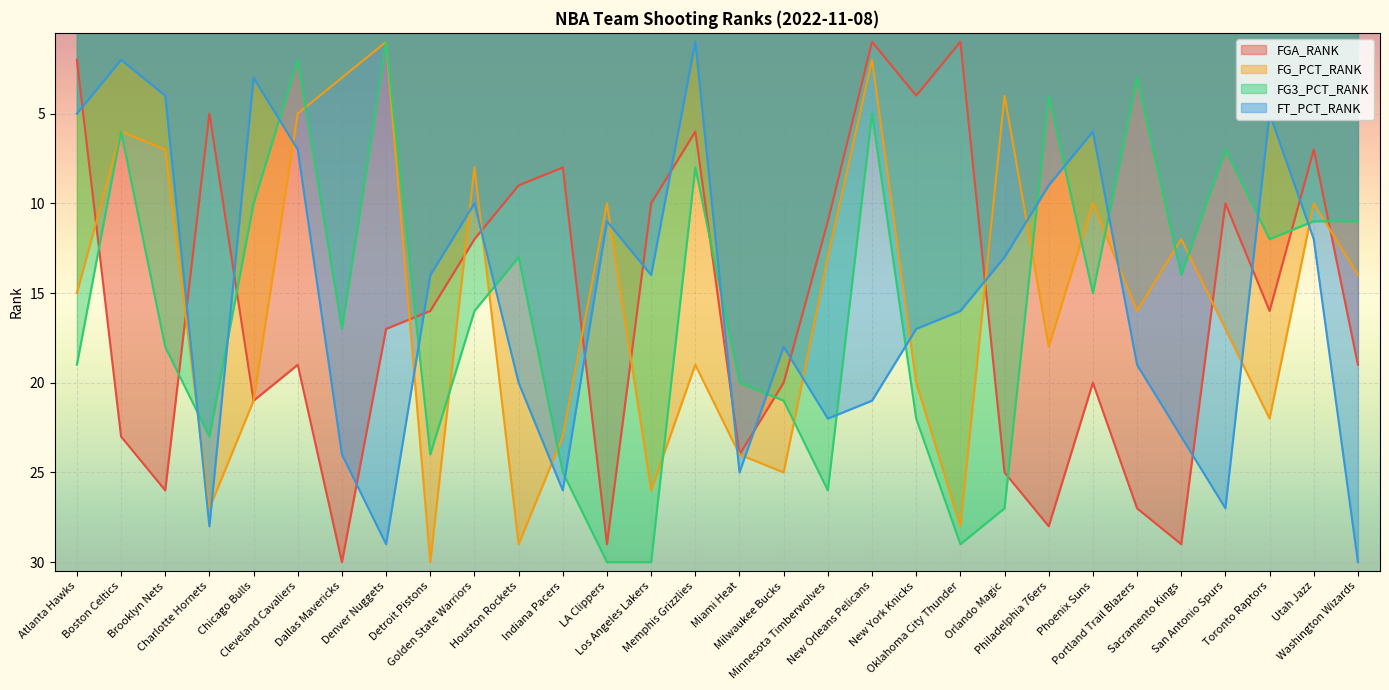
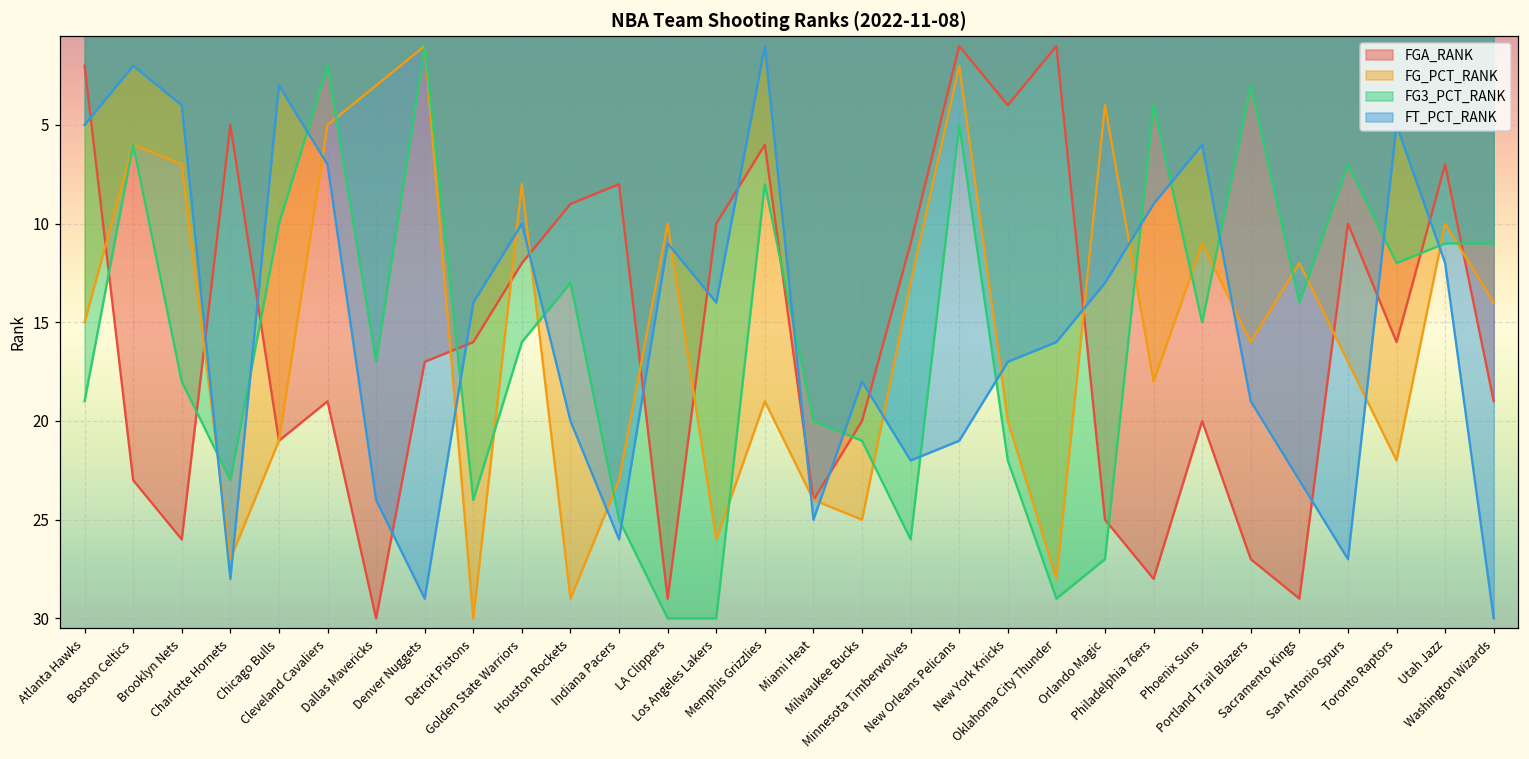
  {
    "FGA_RANK": {
      "Atlanta Hawks": 2,
      "Boston Celtics": 23,
      "Brooklyn Nets": 26,
      "Charlotte Hornets": 5,
      "Cleveland Cavaliers": 19,
      "Dallas Mavericks": 30,
      "Denver Nuggets": 17,
      "Detroit Pistons": 16,
      "Golden State Warriors": 12,
      "Houston Rockets": 9,
      "Indiana Pacers": 8,
      "LA Clippers": 29,
      "Los Angeles Lakers": 10,
      "Memphis Grizzlies": 6,
      "Milwaukee Bucks": 20,
      "Minnesota Timberwolves": 11,
      "New Orleans Pelicans": 1,
      "New York Knicks": 4,
      "Oklahoma City Thunder": 1,
      "Orlando Magic": 25,
      "Philadelphia 76ers": 28,
      "Phoenix Suns": 20,
      "Portland Trail Blazers": 27,
      "Sacramento Kings": 29,
      "San Antonio Spurs": 10,
      "Toronto Raptors": 16,
      "Utah Jazz": 7,
      "Washington Wizards": 19
    },
    "FG_PCT_RANK": {
      "Atlanta Hawks": 15,
      "Brooklyn Nets": 7,
      "Charlotte Hornets": 27,
      "Cleveland Cavaliers": 5,
      "Dallas Mavericks": 3,
      "Detroit Pistons": 30,
      "Golden State Warriors": 8,
      "Houston Rockets": 29,
      "Indiana Pacers": 23,
      "LA Clippers": 10,
      "Los Angeles Lakers": 26,
      "Memphis Grizzlies": 19,
      "Milwaukee Bucks": 25,
      "Minnesota Timberwolves": 13,
      "New Orleans Pelicans": 2,
      "New York Knicks": 20,
      "Oklahoma City Thunder": 28,
      "Orlando Magic": 4,
      "Philadelphia 76ers": 18,
-     "Phoenix Suns": 10,
+     "Phoenix Suns": 11,
      "Portland Trail Blazers": 16,
      "Sacramento Kings": 12,
      "San Antonio Spurs": 17,
      "Toronto Raptors": 22,
      "Utah Jazz": 10,
      "Washington Wizards": 14
    },
    "FG3_PCT_RANK": {
      "Atlanta Hawks": 19,
      "Brooklyn Nets": 18,
      "Charlotte Hornets": 23,
      "Chicago Bulls": 10,
      "Cleveland Cavaliers": 2,
      "Dallas Mavericks": 17,
      "Detroit Pistons": 24,
      "Golden State Warriors": 16,
      "Houston Rockets": 13,
      "Indiana Pacers": 25,
      "LA Clippers": 30,
      "Los Angeles Lakers": 30,
      "Memphis Grizzlies": 8,
      "Miami Heat": 20,
      "Milwaukee Bucks": 21,
      "Minnesota Timberwolves": 26,
      "New Orleans Pelicans": 5,
      "New York Knicks": 22,
      "Oklahoma City Thunder": 29,
      "Orlando Magic": 27,
      "Philadelphia 76ers": 4,
      "Phoenix Suns": 15,
      "Portland Trail Blazers": 3,
      "Sacramento Kings": 14,
      "San Antonio Spurs": 7,
      "Toronto Raptors": 12,
      "Utah Jazz": 11,
      "Washington Wizards": 11
    },
    "FT_PCT_RANK": {
      "Atlanta Hawks": 5,
      "Boston Celtics": 2,
      "Brooklyn Nets": 4,
      "Charlotte Hornets": 28,
      "Chicago Bulls": 3,
      "Cleveland Cavaliers": 7,
      "Dallas Mavericks": 24,
      "Denver Nuggets": 29,
      "Detroit Pistons": 14,
      "Golden State Warriors": 10,
      "Houston Rockets": 20,
      "Indiana Pacers": 26,
      "LA Clippers": 11,
      "Los Angeles Lakers": 14,
      "Memphis Grizzlies": 1,
      "Miami Heat": 25,
      "Milwaukee Bucks": 18,
      "Minnesota Timberwolves": 22,
      "New Orleans Pelicans": 21,
      "New York Knicks": 17,
      "Oklahoma City Thunder": 16,
      "Orlando Magic": 13,
      "Philadelphia 76ers": 9,
      "Phoenix Suns": 6,
      "Portland Trail Blazers": 19,
      "Sacramento Kings": 23,
      "San Antonio Spurs": 27,
      "Utah Jazz": 12,
      "Washington Wizards": 30
    }
  }
